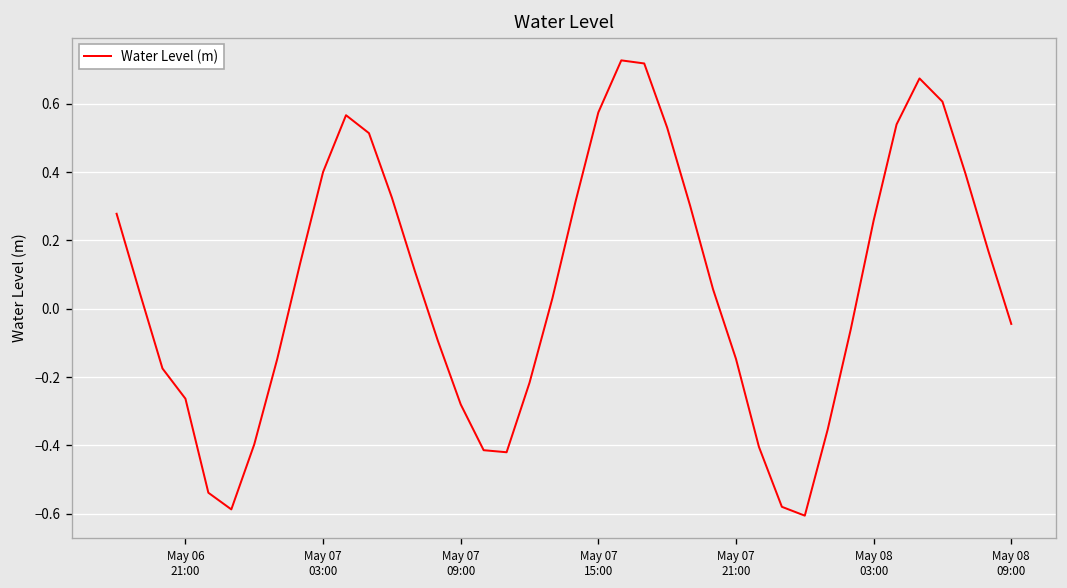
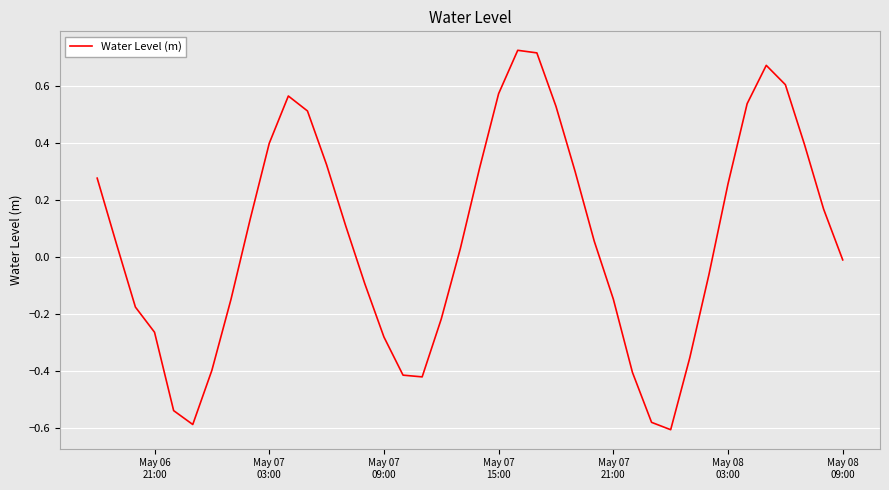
  {
    "May 06 21:00": -0.26,
    "May 07 03:00": 0.40,
    "May 07 09:00": -0.28,
    "May 07 15:00": 0.57,
    "May 07 21:00": -0.15,
    "May 08 03:00": 0.26,
-   "May 08 09:00": -0.04
+   "May 08 09:00": -0.01
  }
